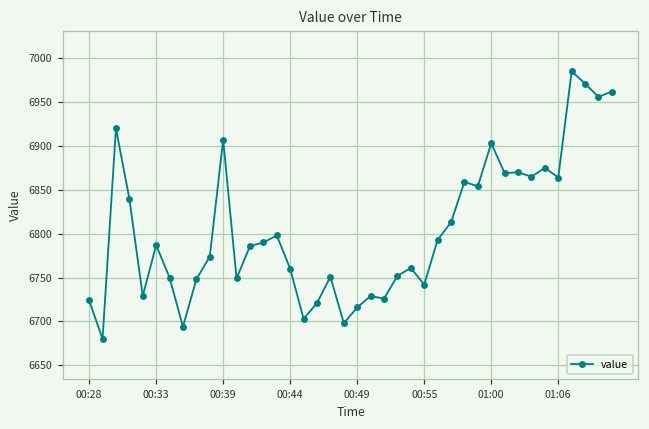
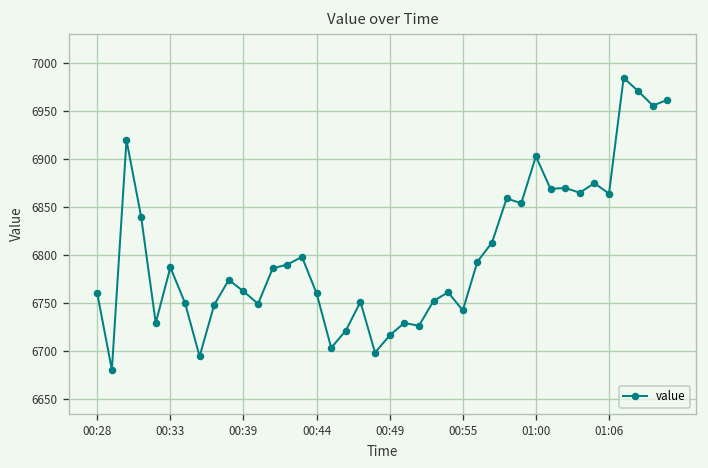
  {
-   "00:28": 6720,
+   "00:28": 6760,
    "00:33": 6790,
-   "00:39": 6910,
+   "00:39": 6760,
    "00:44": 6760,
    "00:49": 6720,
    "00:55": 6740,
    "01:00": 6900,
    "01:06": 6860
  }
